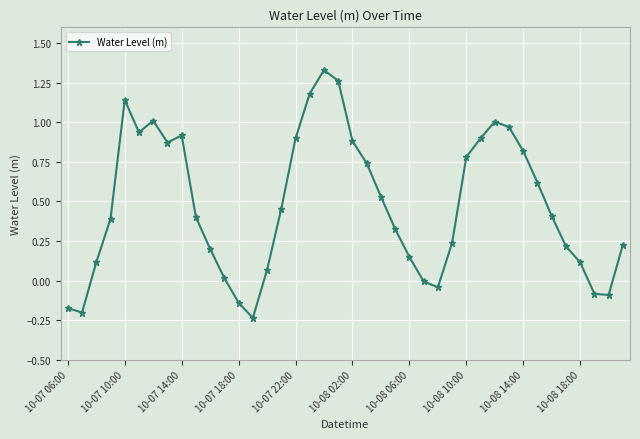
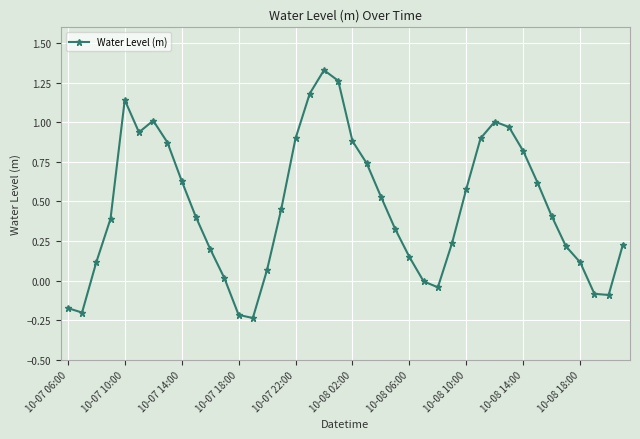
  {
    "10-07 06:00": -0.17,
    "10-07 10:00": 1.14,
-   "10-07 14:00": 0.92,
-   "10-07 18:00": -0.14,
+   "10-07 14:00": 0.63,
+   "10-07 18:00": -0.22,
    "10-07 22:00": 0.90,
    "10-08 02:00": 0.88,
    "10-08 06:00": 0.15,
-   "10-08 10:00": 0.78,
+   "10-08 10:00": 0.58,
    "10-08 14:00": 0.82,
    "10-08 18:00": 0.12
  }
